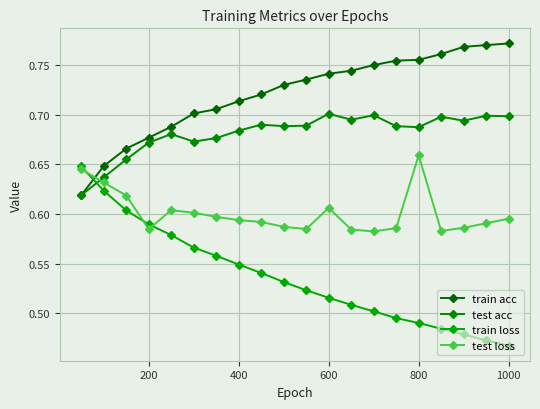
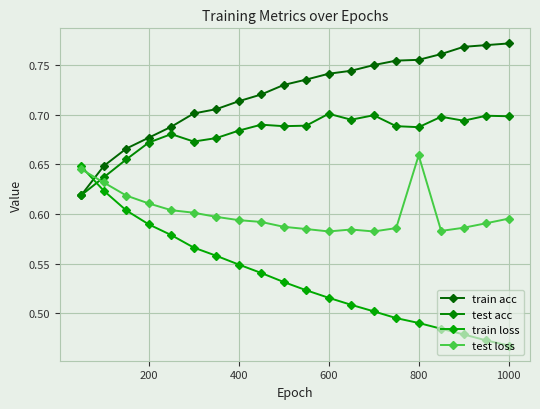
  {
    "test loss": {
-     "200": 0.58,
+     "200": 0.61,
      "400": 0.59,
-     "600": 0.61,
+     "600": 0.58,
      "800": 0.66,
      "1000": 0.60
    }
  }
